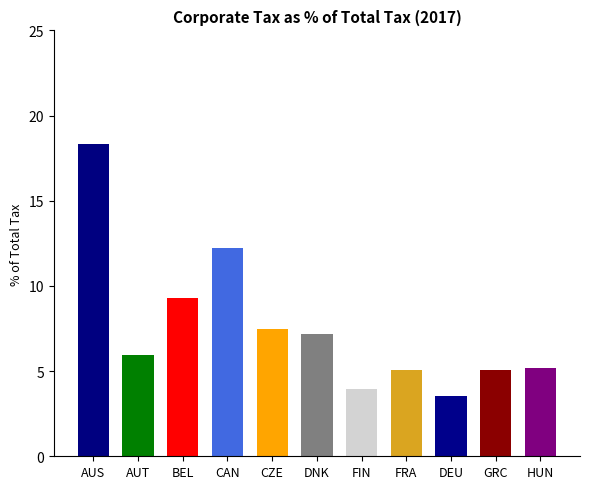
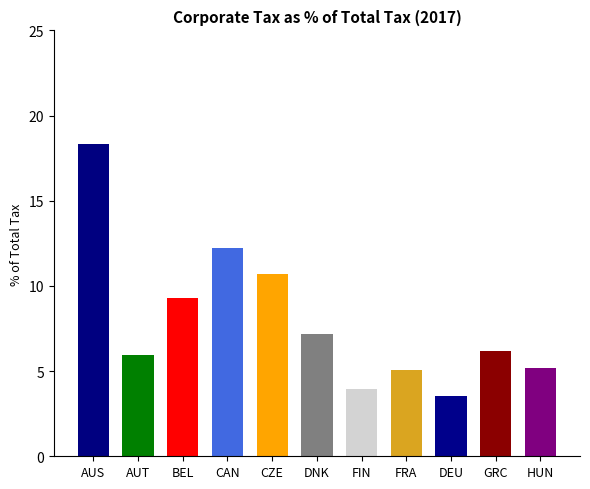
  {
    "AUS": 18.3,
    "AUT": 5.9,
    "BEL": 9.3,
    "CAN": 12.2,
-   "CZE": 7.5,
+   "CZE": 10.7,
    "DNK": 7.2,
    "FIN": 3.9,
    "FRA": 5.0,
    "DEU": 3.6,
-   "GRC": 5.0,
+   "GRC": 6.2,
    "HUN": 5.2
  }
